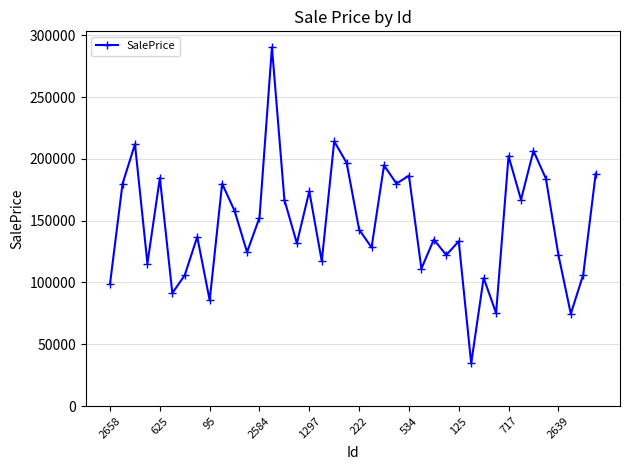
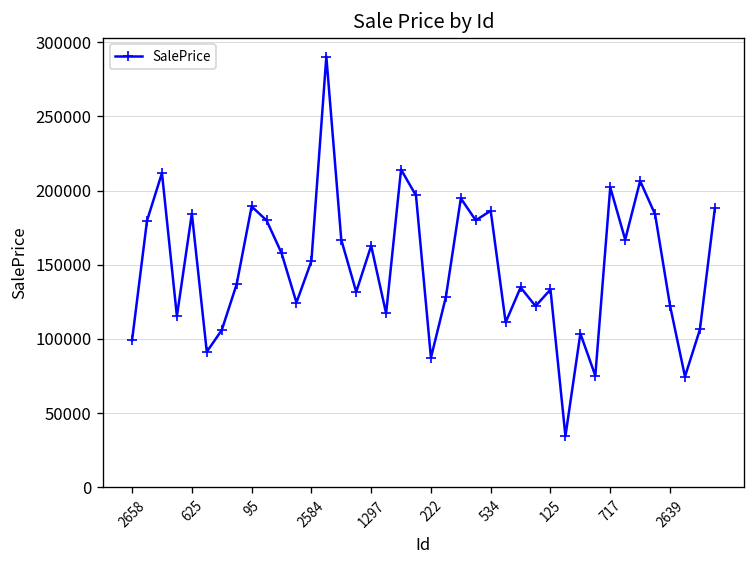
  {
    "2658": 99000,
    "625": 185000,
-   "95": 86000,
+   "95": 189000,
    "2584": 152000,
-   "1297": 174000,
-   "222": 143000,
+   "1297": 163000,
+   "222": 87000,
    "534": 186000,
    "125": 133000,
    "717": 202000,
    "2639": 123000
  }
